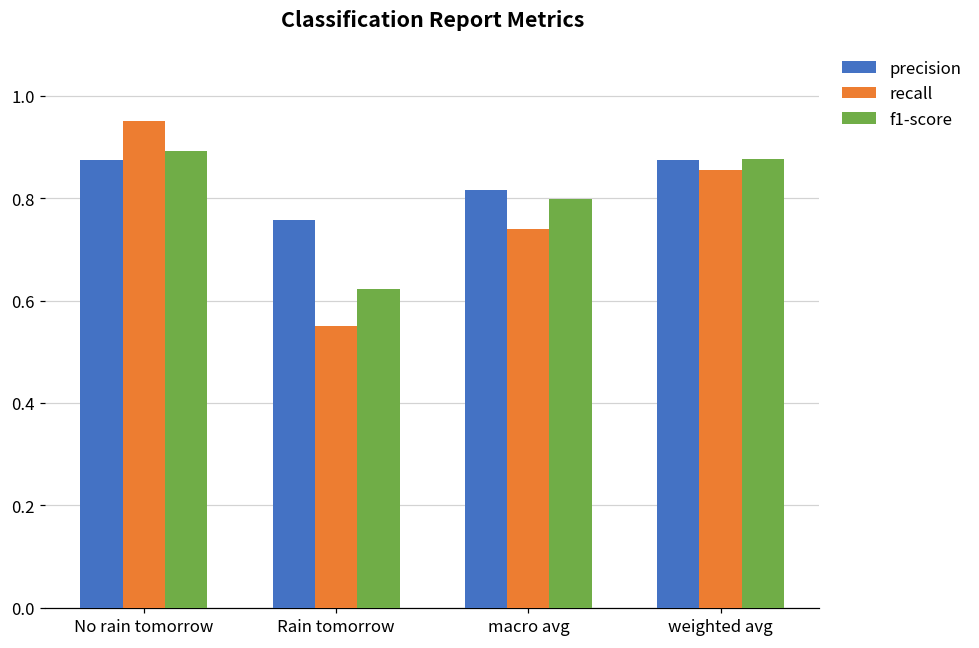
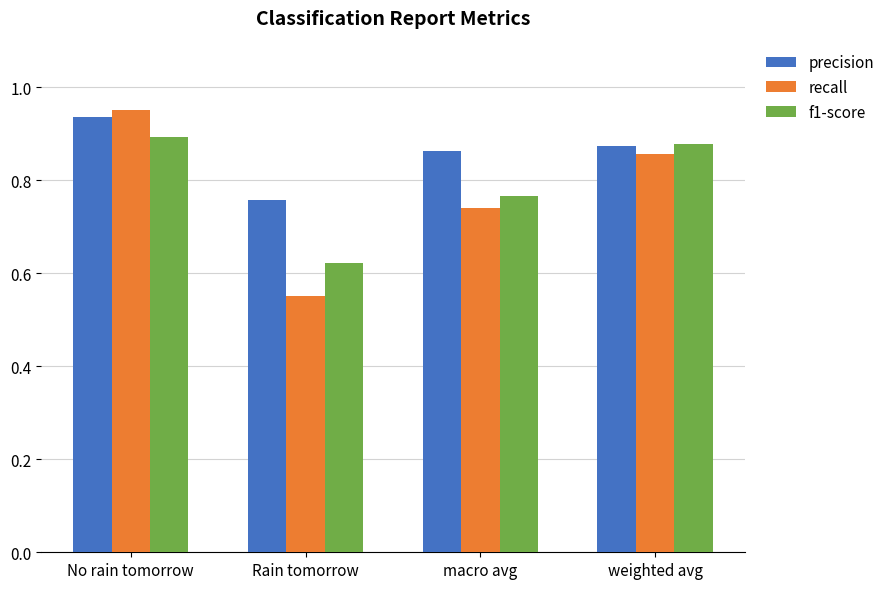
  {
    "precision": {
-     "No rain tomorrow": 0.88,
+     "No rain tomorrow": 0.94,
      "Rain tomorrow": 0.76,
-     "macro avg": 0.82,
+     "macro avg": 0.86,
      "weighted avg": 0.87
    },
    "recall": {
      "No rain tomorrow": 0.95,
      "Rain tomorrow": 0.55,
      "macro avg": 0.74,
      "weighted avg": 0.86
    },
    "f1-score": {
      "No rain tomorrow": 0.89,
      "Rain tomorrow": 0.62,
-     "macro avg": 0.80,
+     "macro avg": 0.77,
      "weighted avg": 0.88
    }
  }
